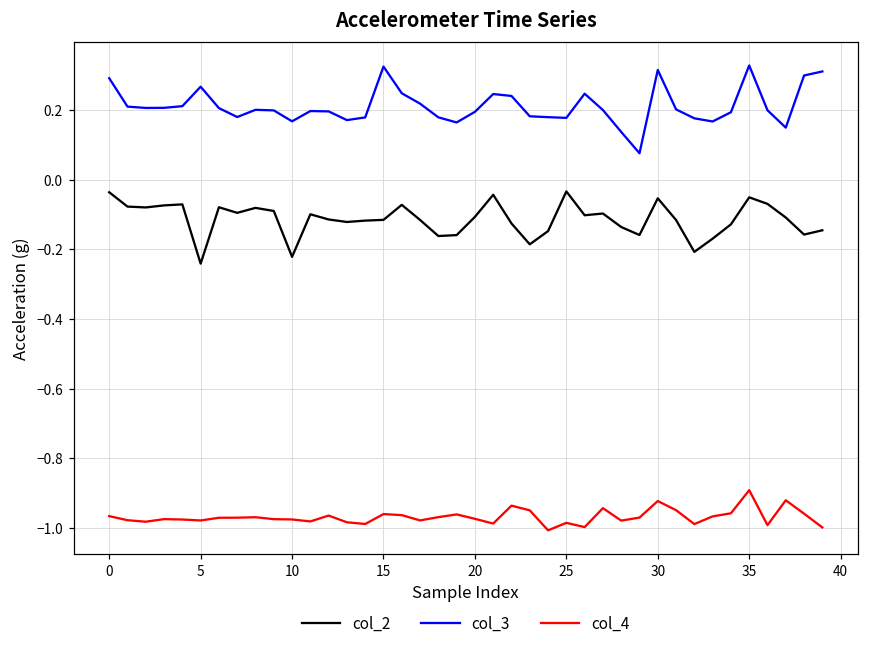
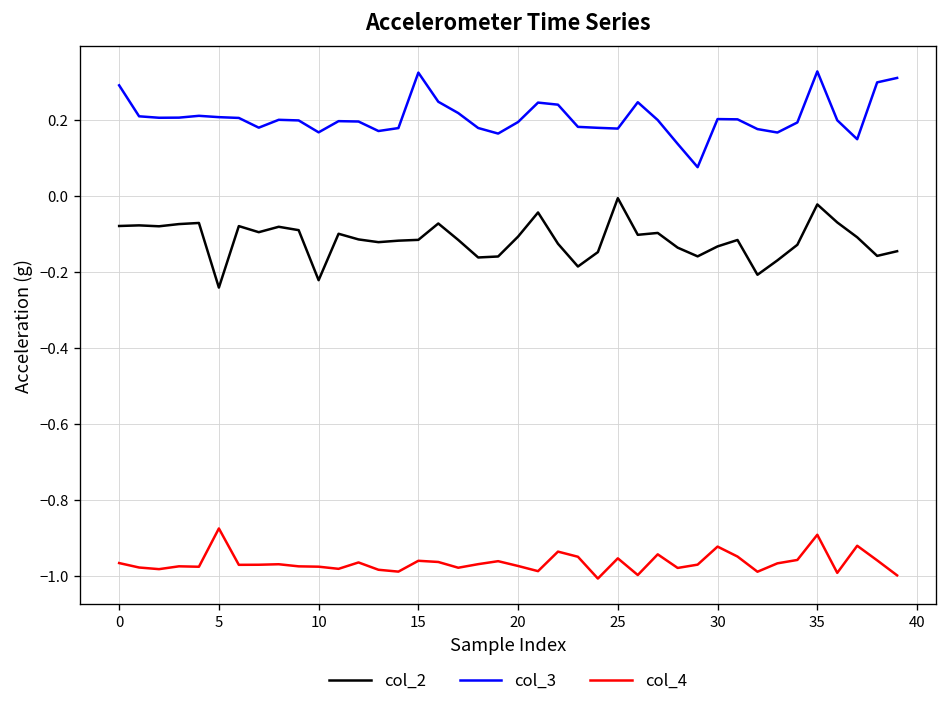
  {
    "col_2": {
-     "0": -0.04,
+     "0": -0.08,
      "5": -0.24,
      "10": -0.22,
      "15": -0.12,
      "20": -0.11,
-     "25": -0.03,
-     "30": -0.05,
-     "35": -0.05
+     "25": -0.01,
+     "30": -0.13,
+     "35": -0.02
    },
    "col_3": {
      "0": 0.29,
-     "5": 0.27,
+     "5": 0.21,
      "10": 0.17,
      "15": 0.32,
      "20": 0.19,
      "25": 0.18,
-     "30": 0.31,
+     "30": 0.20,
      "35": 0.33
    },
    "col_4": {
      "0": -0.97,
-     "5": -0.98,
+     "5": -0.88,
      "10": -0.98,
      "15": -0.96,
      "20": -0.97,
-     "25": -0.99,
+     "25": -0.95,
      "30": -0.92,
      "35": -0.89
    }
  }
